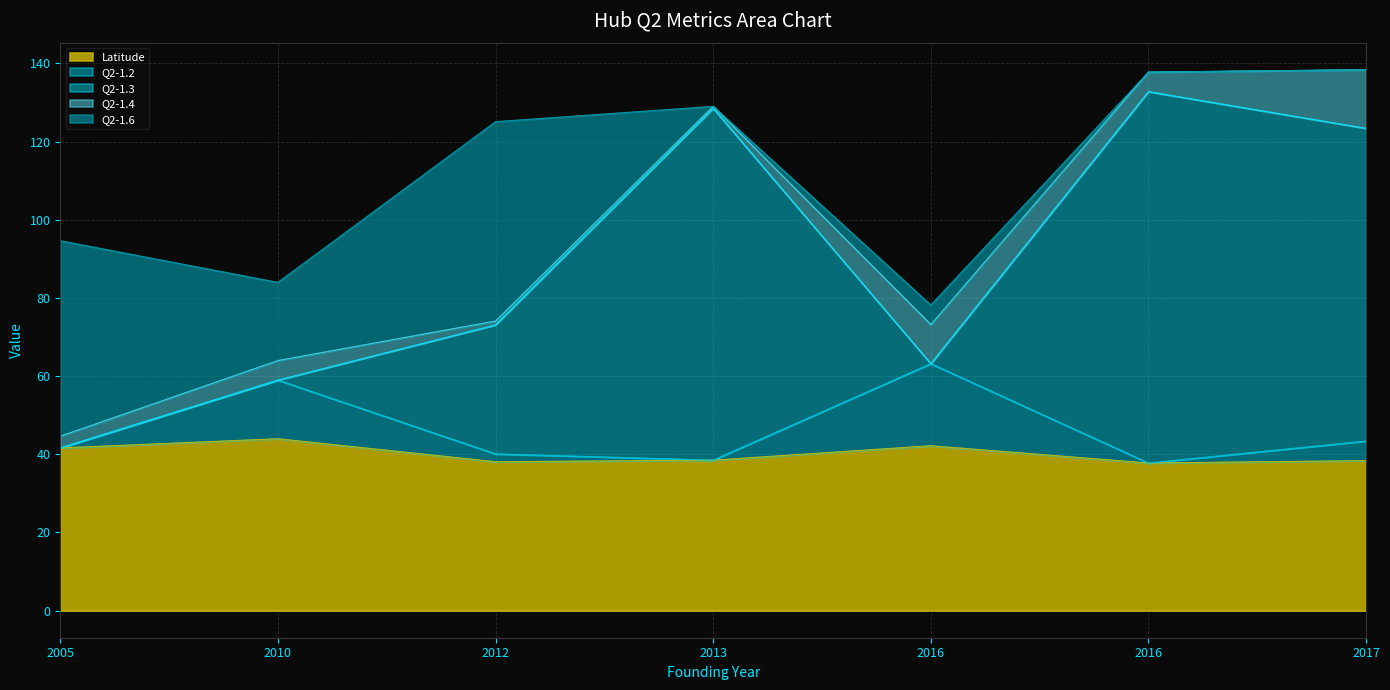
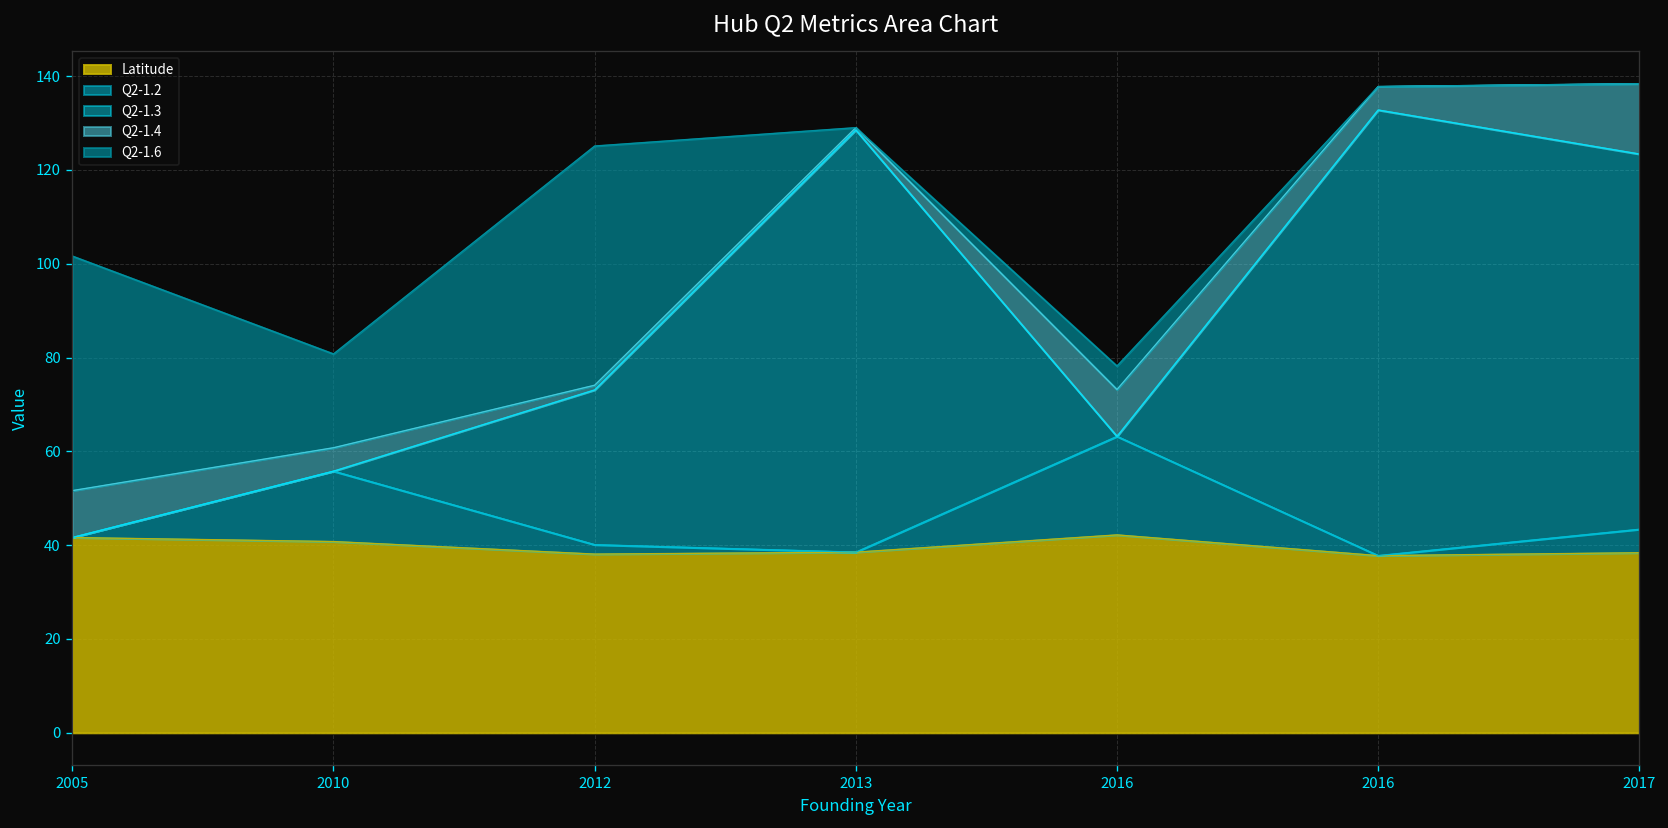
  {
    "Latitude": {
-     "2010": 44,
+     "2010": 41,
      "2012": 38,
      "2017": 38
    },
    "Q2-1.4": {
-     "2005": 3,
+     "2005": 10,
      "2010": 5,
      "2012": 1
    }
  }
